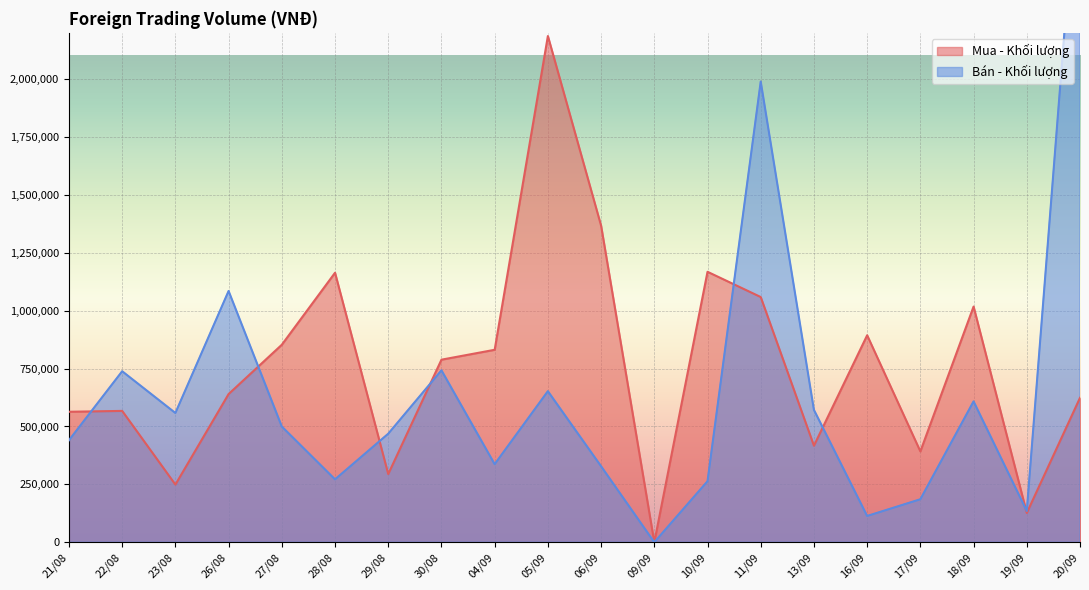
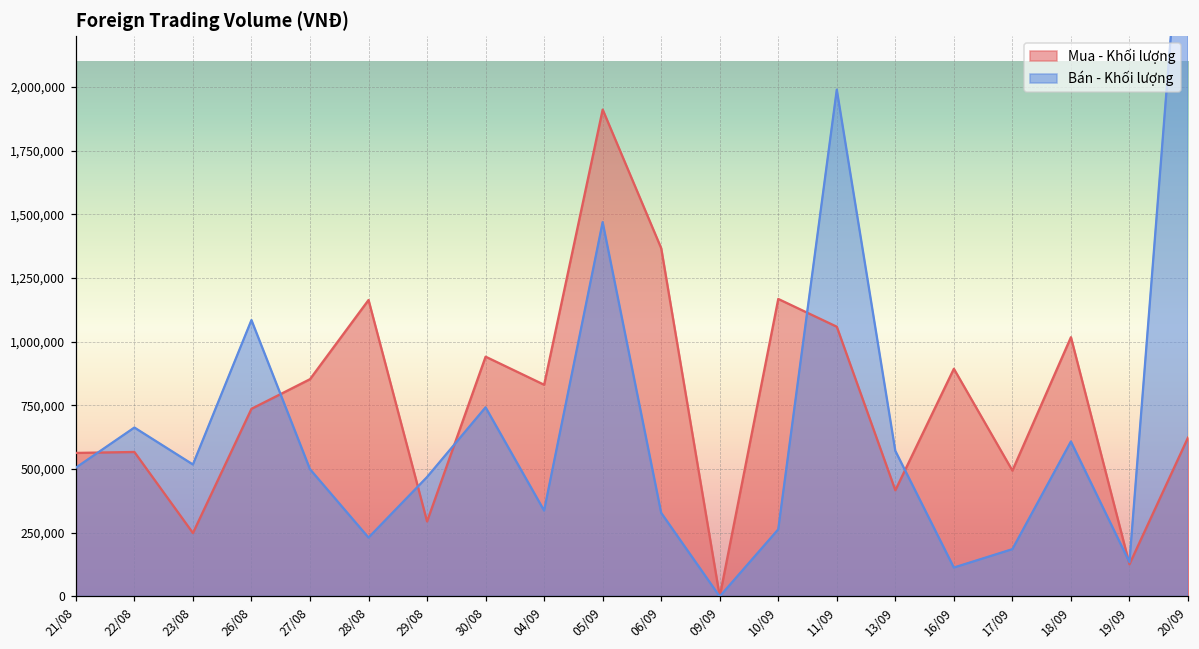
  {
    "Mua - Khối lượng": {
      "21/08": "560,000",
      "22/08": "570,000",
      "23/08": "250,000",
-     "26/08": "640,000",
+     "26/08": "740,000",
      "27/08": "850,000",
      "28/08": "1,160,000",
      "29/08": "290,000",
-     "30/08": "790,000",
+     "30/08": "940,000",
      "04/09": "830,000",
-     "05/09": "2,190,000",
+     "05/09": "1,910,000",
      "06/09": "1,370,000",
      "10/09": "1,170,000",
      "11/09": "1,060,000",
      "13/09": "420,000",
      "16/09": "890,000",
-     "17/09": "390,000",
+     "17/09": "490,000",
      "18/09": "1,020,000",
      "20/09": "620,000"
    },
    "Bán - Khối lượng": {
-     "21/08": "440,000",
-     "22/08": "740,000",
-     "23/08": "560,000",
+     "21/08": "510,000",
+     "22/08": "660,000",
+     "23/08": "520,000",
      "26/08": "1,090,000",
      "27/08": "500,000",
-     "28/08": "270,000",
+     "28/08": "230,000",
      "29/08": "470,000",
      "30/08": "740,000",
      "04/09": "340,000",
-     "05/09": "650,000",
+     "05/09": "1,470,000",
      "06/09": "330,000",
      "10/09": "260,000",
      "11/09": "1,990,000",
      "13/09": "570,000",
      "16/09": "110,000",
      "17/09": "190,000",
      "18/09": "610,000"
    }
  }
